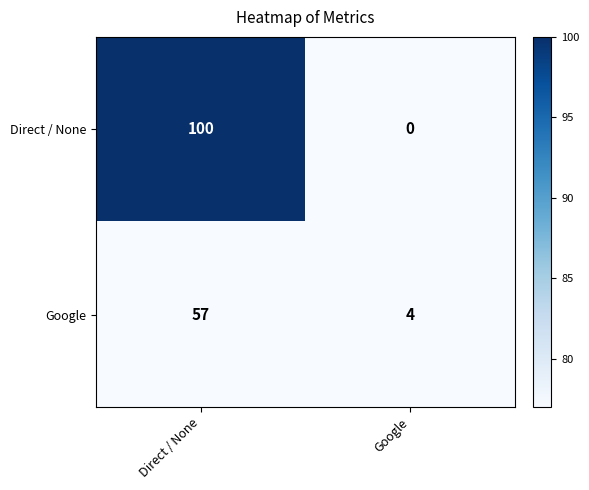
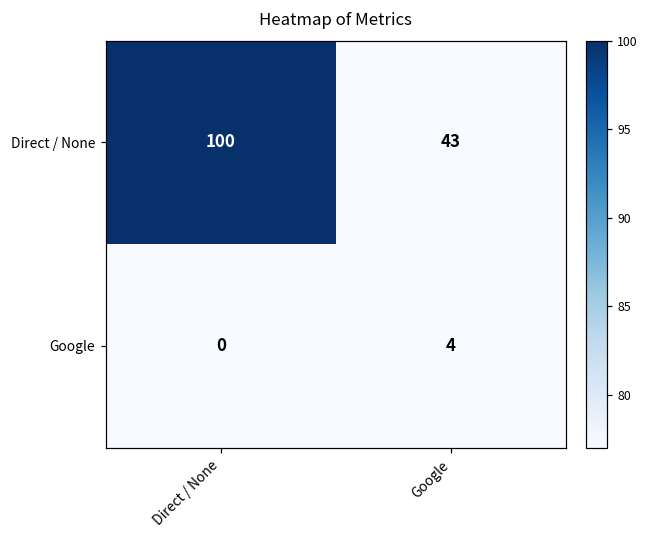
  {
    "Direct / None": {
      "Direct / None": 100,
-     "Google": 0
+     "Google": 43
    },
    "Google": {
-     "Direct / None": 57,
+     "Direct / None": 0,
      "Google": 4
    }
  }
